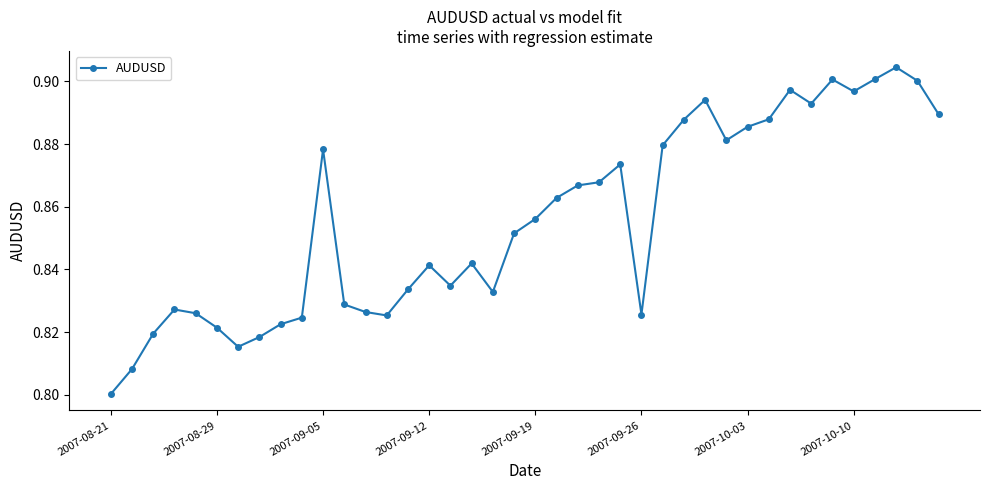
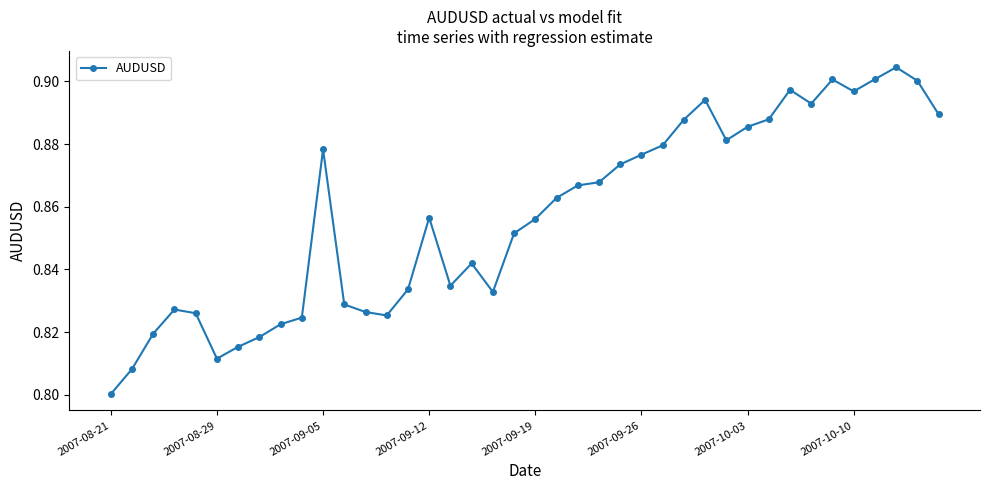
  {
    "2007-08-21": 0.800,
-   "2007-08-29": 0.821,
+   "2007-08-29": 0.812,
    "2007-09-05": 0.878,
-   "2007-09-12": 0.841,
+   "2007-09-12": 0.857,
    "2007-09-19": 0.856,
-   "2007-09-26": 0.826,
+   "2007-09-26": 0.877,
    "2007-10-03": 0.886,
    "2007-10-10": 0.897
  }
